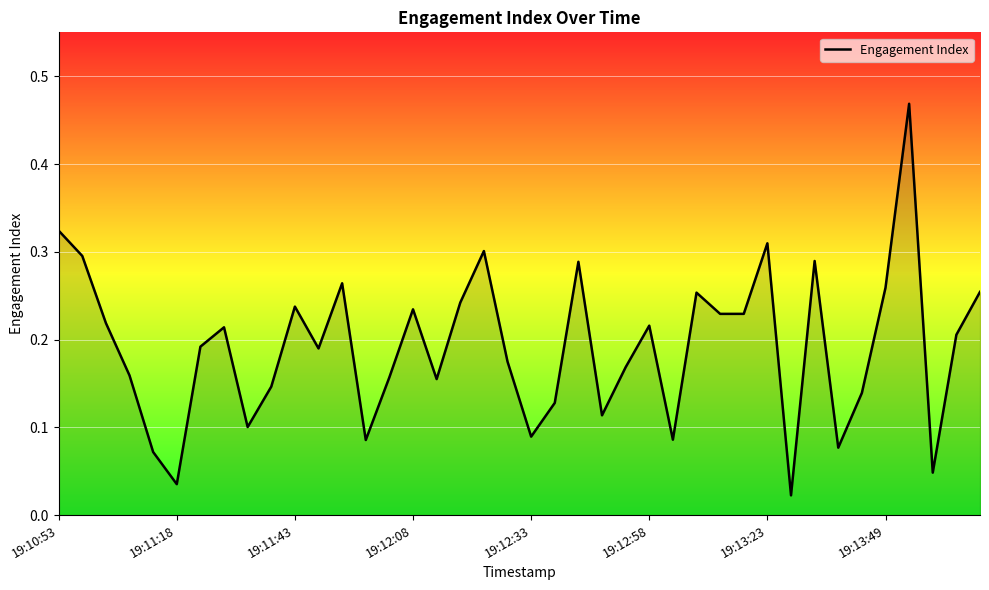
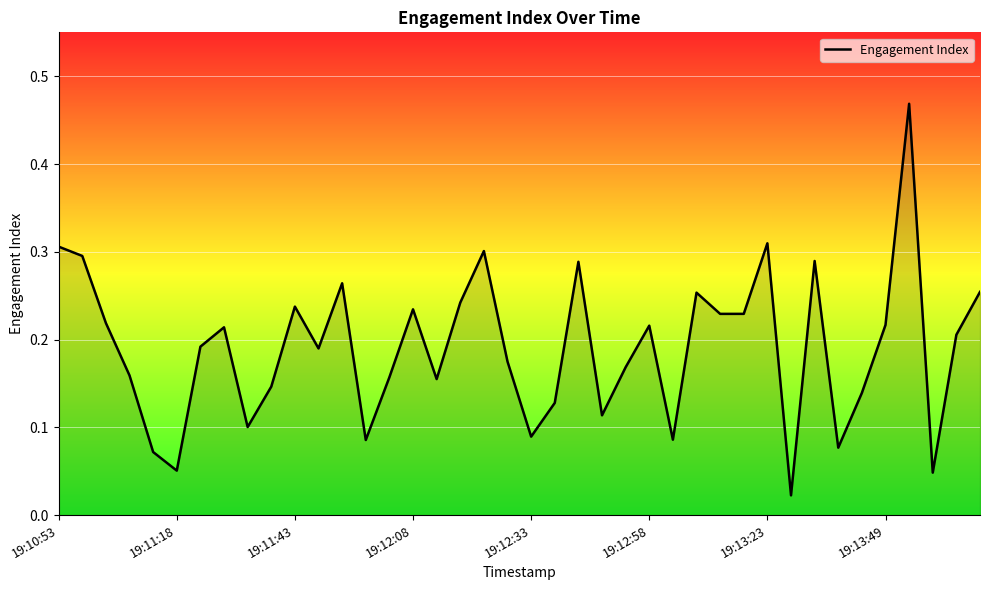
  {
-   "19:10:53": 0.32,
-   "19:11:18": 0.04,
+   "19:10:53": 0.31,
+   "19:11:18": 0.05,
    "19:11:43": 0.24,
    "19:12:08": 0.23,
    "19:12:33": 0.09,
    "19:12:58": 0.22,
    "19:13:23": 0.31,
-   "19:13:49": 0.26
+   "19:13:49": 0.22
  }
